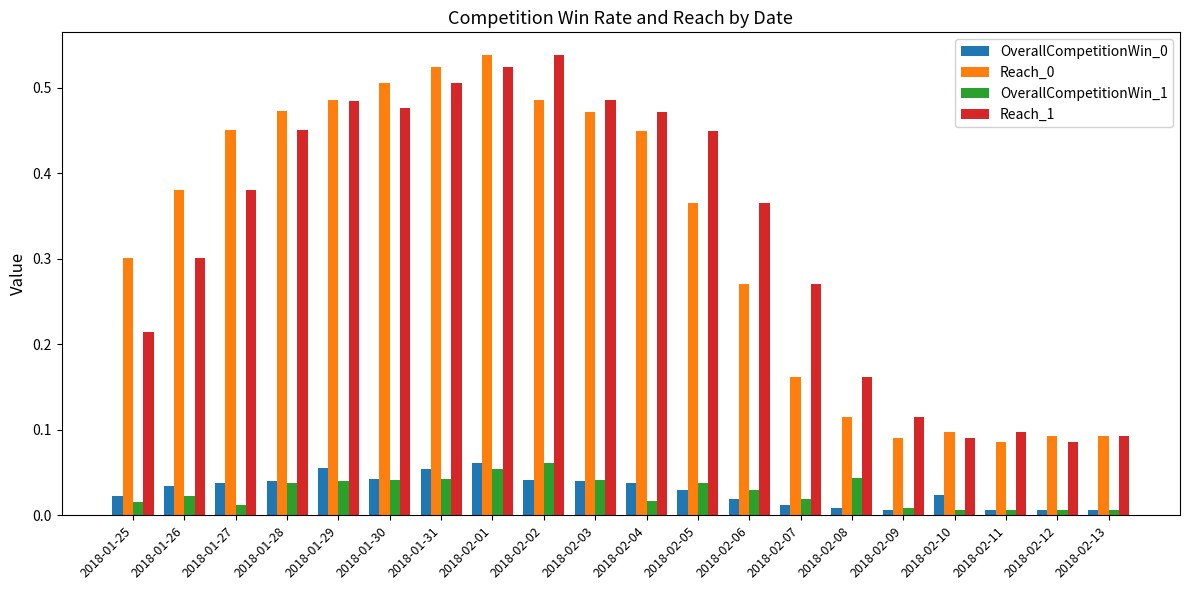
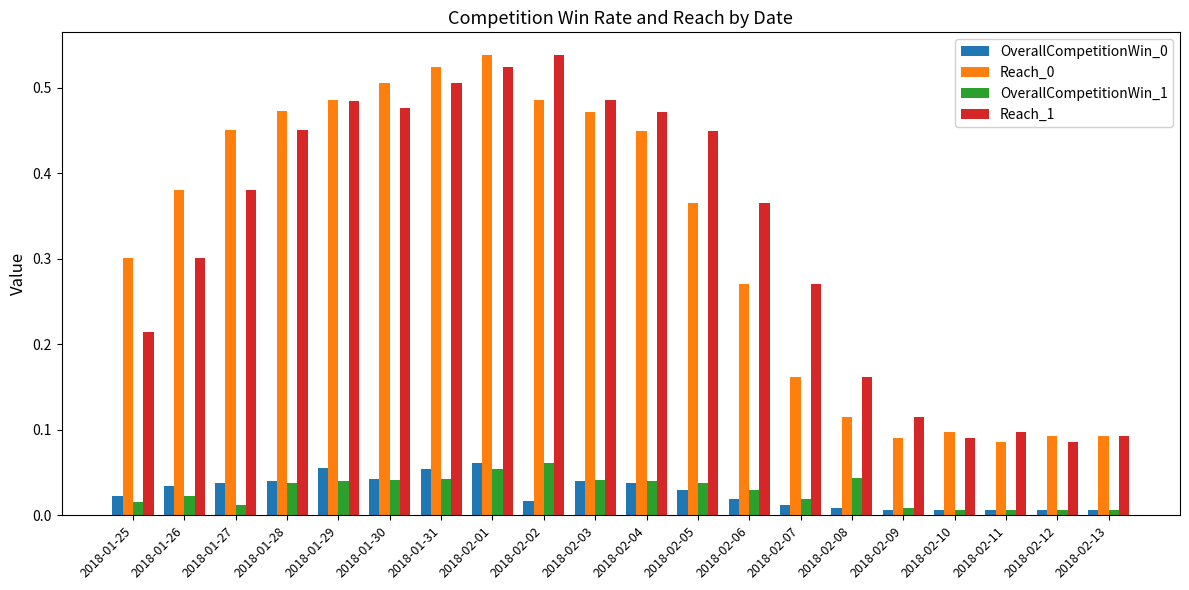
  {
    "OverallCompetitionWin_0": {
      "2018-01-25": 0.02,
      "2018-01-26": 0.03,
      "2018-01-27": 0.04,
      "2018-01-28": 0.04,
      "2018-01-29": 0.05,
      "2018-01-30": 0.04,
      "2018-01-31": 0.05,
      "2018-02-01": 0.06,
-     "2018-02-02": 0.04,
+     "2018-02-02": 0.02,
      "2018-02-03": 0.04,
      "2018-02-04": 0.04,
      "2018-02-05": 0.03,
      "2018-02-06": 0.02,
      "2018-02-07": 0.01,
      "2018-02-08": 0.01,
      "2018-02-09": 0.01,
-     "2018-02-10": 0.02,
+     "2018-02-10": 0.01,
      "2018-02-11": 0.01,
      "2018-02-12": 0.01,
      "2018-02-13": 0.01
    },
    "Reach_0": {
      "2018-01-25": 0.30,
      "2018-01-26": 0.38,
      "2018-01-27": 0.45,
      "2018-01-28": 0.47,
      "2018-01-29": 0.49,
      "2018-01-30": 0.51,
      "2018-01-31": 0.52,
      "2018-02-01": 0.54,
      "2018-02-02": 0.49,
      "2018-02-03": 0.47,
      "2018-02-04": 0.45,
      "2018-02-05": 0.37,
      "2018-02-06": 0.27,
      "2018-02-07": 0.16,
      "2018-02-08": 0.11,
      "2018-02-09": 0.09,
      "2018-02-10": 0.10,
      "2018-02-11": 0.09,
      "2018-02-12": 0.09,
      "2018-02-13": 0.09
    },
    "OverallCompetitionWin_1": {
      "2018-01-25": 0.02,
      "2018-01-26": 0.02,
      "2018-01-27": 0.01,
      "2018-01-28": 0.04,
      "2018-01-29": 0.04,
      "2018-01-30": 0.04,
      "2018-01-31": 0.04,
      "2018-02-01": 0.05,
      "2018-02-02": 0.06,
      "2018-02-03": 0.04,
-     "2018-02-04": 0.02,
+     "2018-02-04": 0.04,
      "2018-02-05": 0.04,
      "2018-02-06": 0.03,
      "2018-02-07": 0.02,
      "2018-02-08": 0.04,
      "2018-02-09": 0.01,
      "2018-02-10": 0.01,
      "2018-02-11": 0.01,
      "2018-02-12": 0.01,
      "2018-02-13": 0.01
    },
    "Reach_1": {
      "2018-01-25": 0.21,
      "2018-01-26": 0.30,
      "2018-01-27": 0.38,
      "2018-01-28": 0.45,
      "2018-01-29": 0.48,
      "2018-01-30": 0.48,
      "2018-01-31": 0.51,
      "2018-02-01": 0.52,
      "2018-02-02": 0.54,
      "2018-02-03": 0.49,
      "2018-02-04": 0.47,
      "2018-02-05": 0.45,
      "2018-02-06": 0.37,
      "2018-02-07": 0.27,
      "2018-02-08": 0.16,
      "2018-02-09": 0.11,
      "2018-02-10": 0.09,
      "2018-02-11": 0.10,
      "2018-02-12": 0.09,
      "2018-02-13": 0.09
    }
  }
